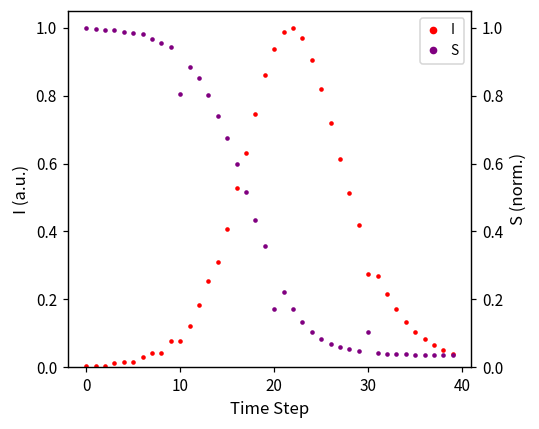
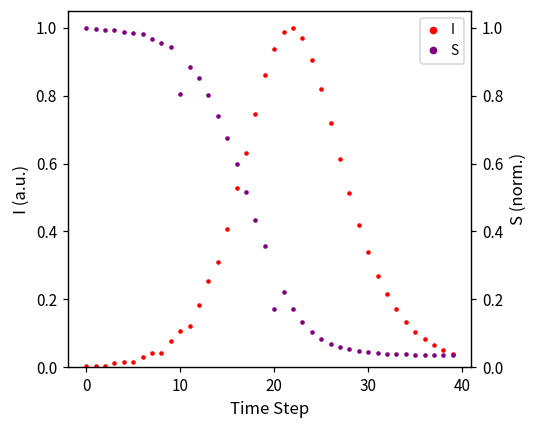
  {
    "I": {
      "0": 0.00,
-     "10": 0.08,
+     "10": 0.11,
      "20": 0.94,
-     "30": 0.28
+     "30": 0.34
    },
    "S": {
      "0": 1.00,
      "10": 0.80,
      "20": 0.17,
-     "30": 0.10
+     "30": 0.04
    }
  }
